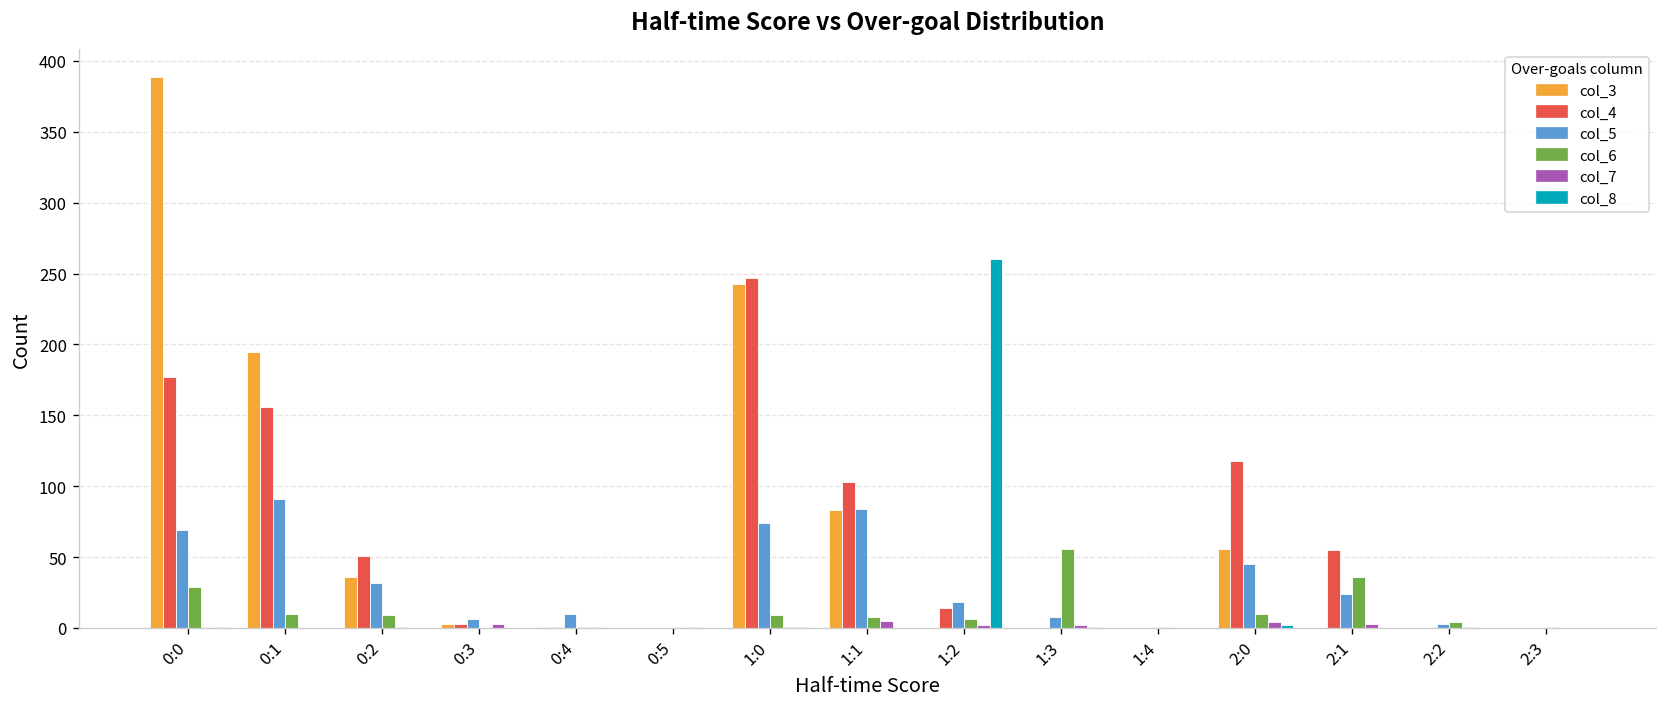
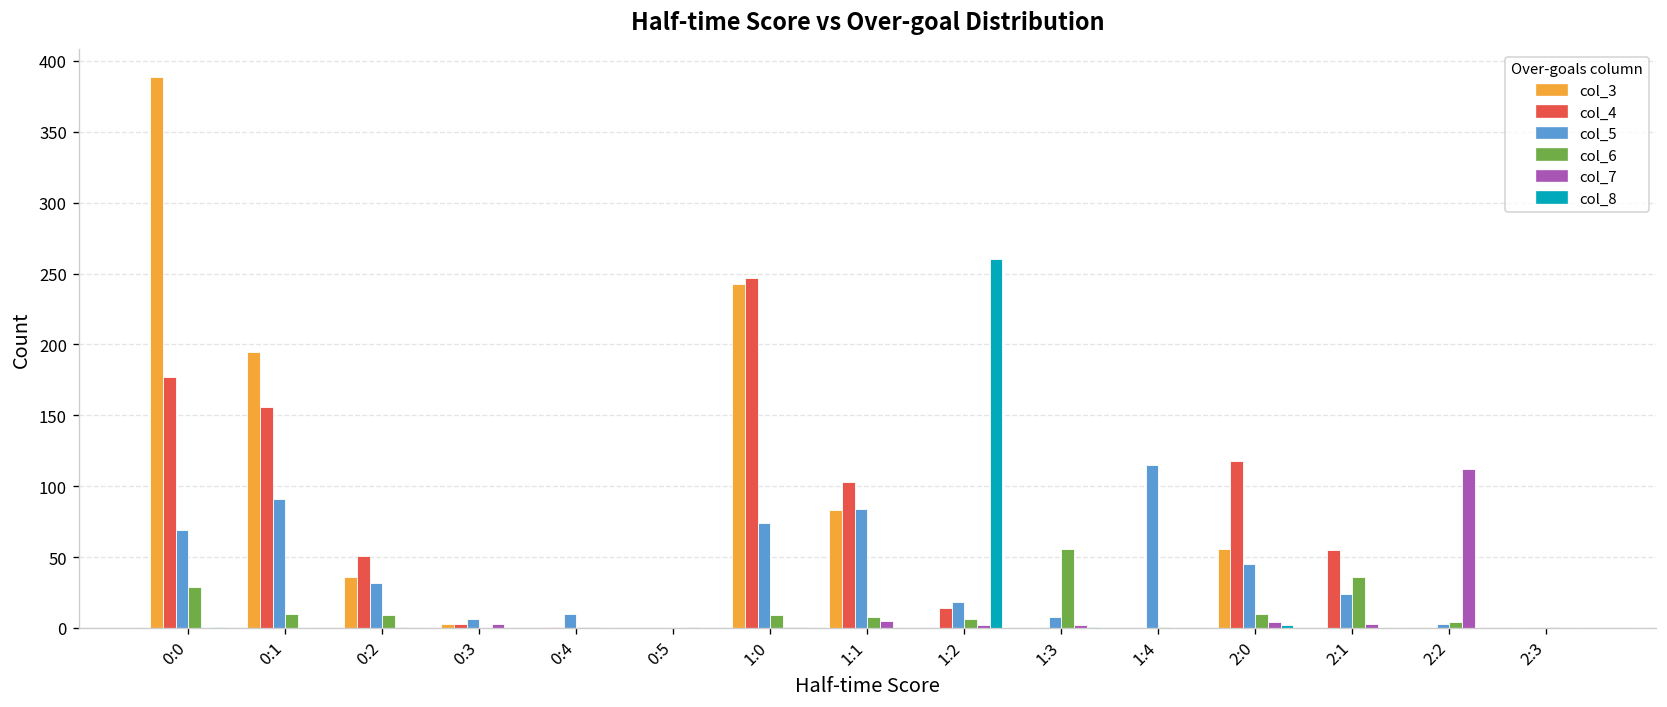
  {
    "col_3": {
      "0:0": 389,
      "0:1": 195,
      "0:2": 36,
      "0:3": 3,
      "0:5": 0,
      "1:0": 243,
      "1:1": 83,
      "1:2": 0,
      "1:3": 0,
      "1:4": 0,
      "2:0": 56,
      "2:1": 0,
      "2:2": 0,
      "2:3": 0
    },
    "col_4": {
      "0:0": 177,
      "0:1": 156,
      "0:2": 51,
      "0:3": 3,
      "0:5": 0,
      "1:0": 247,
      "1:1": 103,
      "1:2": 14,
      "1:3": 0,
      "1:4": 0,
      "2:0": 118,
      "2:1": 55,
      "2:2": 0,
      "2:3": 0
    },
    "col_5": {
      "0:0": 69,
      "0:1": 91,
      "0:2": 32,
      "0:3": 6,
      "0:4": 10,
      "0:5": 0,
      "1:0": 74,
      "1:1": 84,
      "1:2": 18,
      "1:3": 8,
-     "1:4": 0,
+     "1:4": 115,
      "2:0": 45,
      "2:1": 24,
      "2:2": 3,
      "2:3": 0
    },
    "col_6": {
      "0:0": 29,
      "0:1": 10,
      "0:2": 9,
      "0:3": 0,
      "0:5": 0,
      "1:0": 9,
      "1:1": 8,
      "1:2": 6,
      "1:3": 56,
      "2:0": 10,
      "2:1": 36,
      "2:2": 4
    },
    "col_7": {
      "0:0": 0,
      "0:1": 0,
      "0:3": 3,
      "1:1": 5,
      "1:4": 0,
      "2:0": 4,
      "2:1": 3,
-     "2:2": 1,
+     "2:2": 112,
      "2:3": 0
    },
    "col_8": {
      "0:1": 0,
      "0:2": 0,
      "0:3": 0,
      "0:4": 0,
      "0:5": 0,
      "1:1": 0,
      "1:2": 260,
      "1:4": 0,
      "2:1": 0,
      "2:2": 0,
      "2:3": 0
    }
  }
